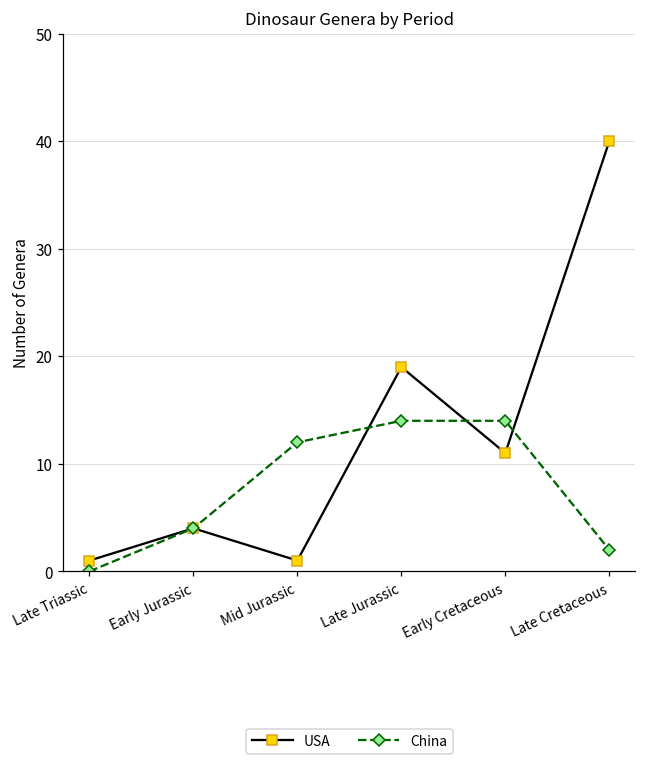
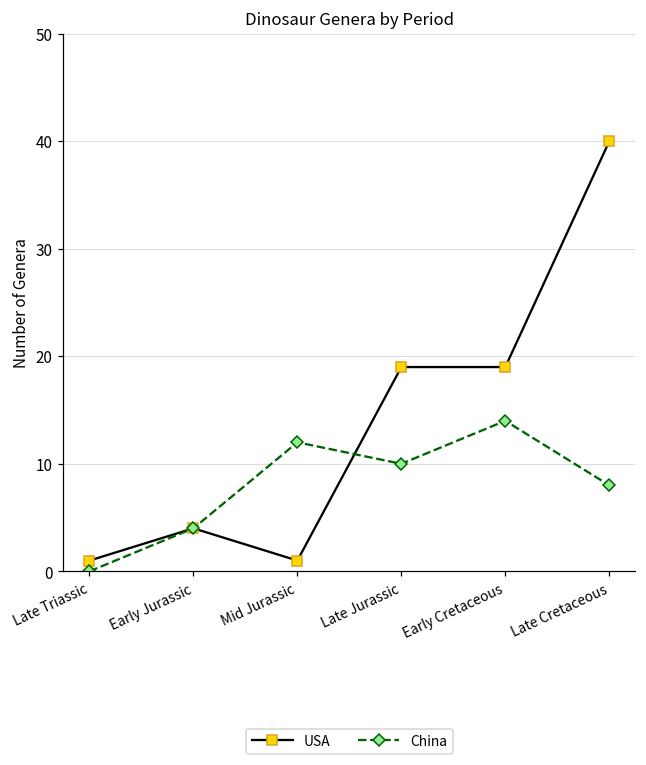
  {
    "USA": {
      "Late Triassic": 1,
      "Mid Jurassic": 1,
      "Late Jurassic": 19,
-     "Early Cretaceous": 11,
+     "Early Cretaceous": 19,
      "Late Cretaceous": 40
    },
    "China": {
      "Late Triassic": 0,
      "Mid Jurassic": 12,
-     "Late Jurassic": 14,
+     "Late Jurassic": 10,
      "Early Cretaceous": 14,
-     "Late Cretaceous": 2
+     "Late Cretaceous": 8
    }
  }
